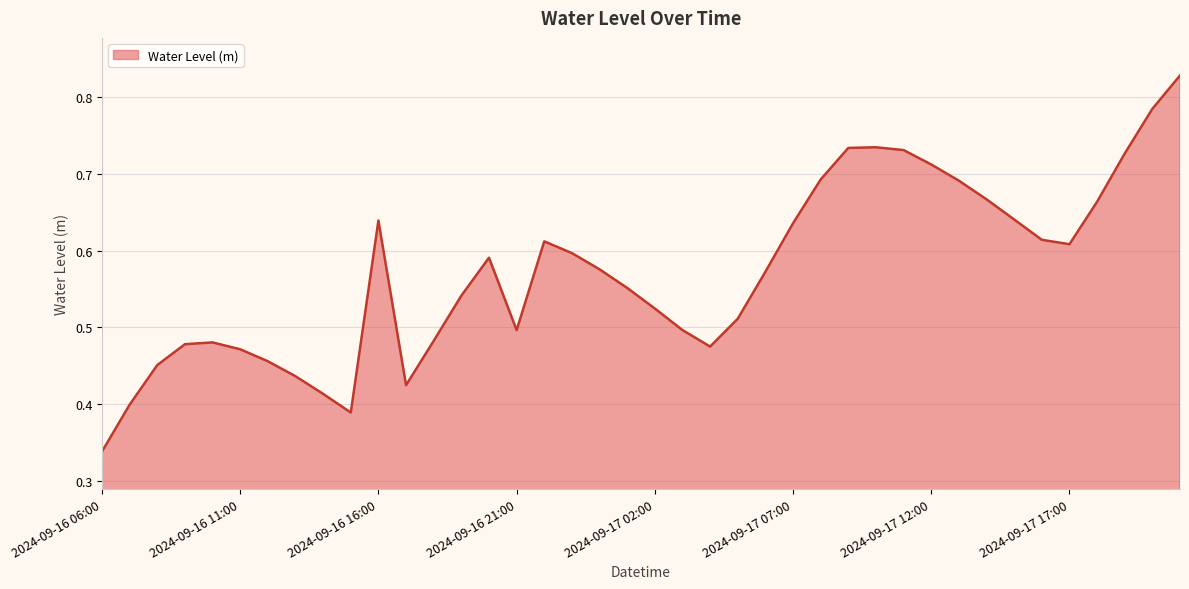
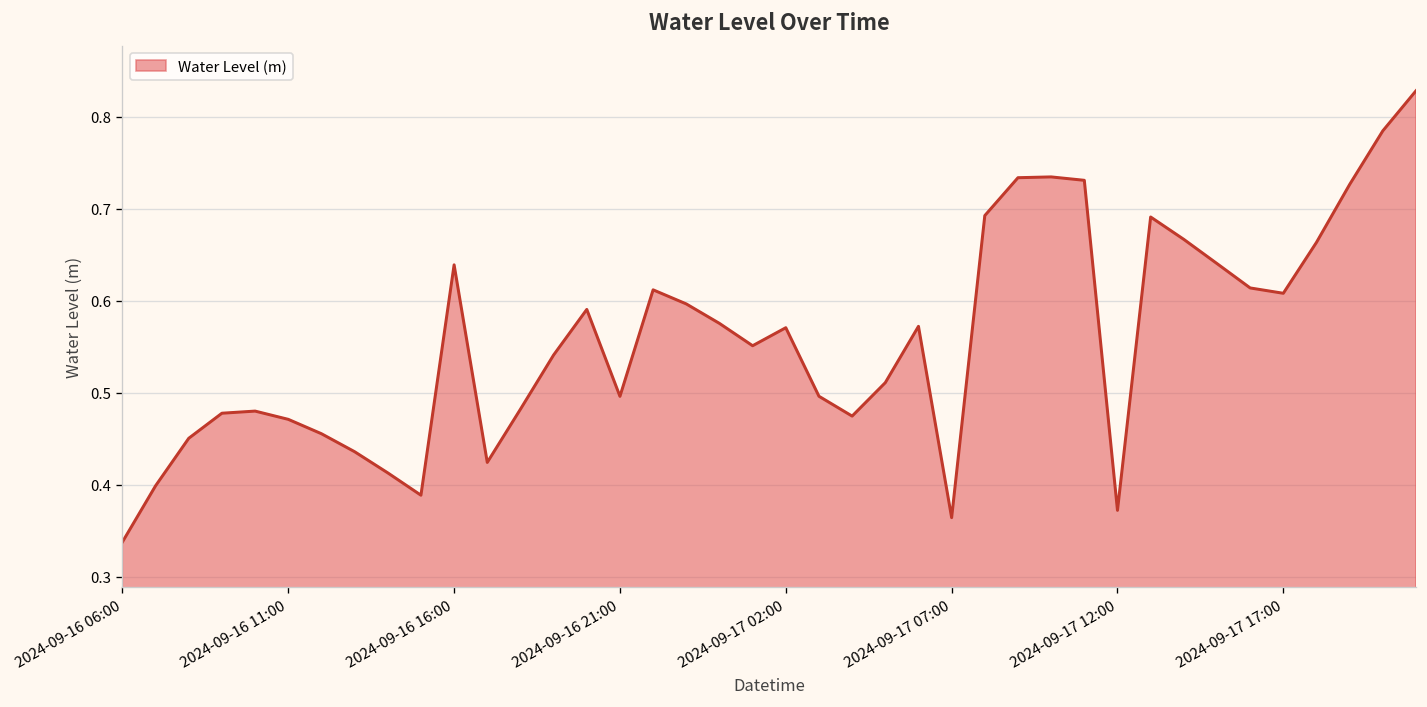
  {
    "2024-09-16 06:00": 0.34,
    "2024-09-16 11:00": 0.47,
    "2024-09-16 16:00": 0.64,
    "2024-09-16 21:00": 0.50,
-   "2024-09-17 02:00": 0.52,
-   "2024-09-17 07:00": 0.64,
-   "2024-09-17 12:00": 0.71,
+   "2024-09-17 02:00": 0.57,
+   "2024-09-17 07:00": 0.36,
+   "2024-09-17 12:00": 0.37,
    "2024-09-17 17:00": 0.61
  }
